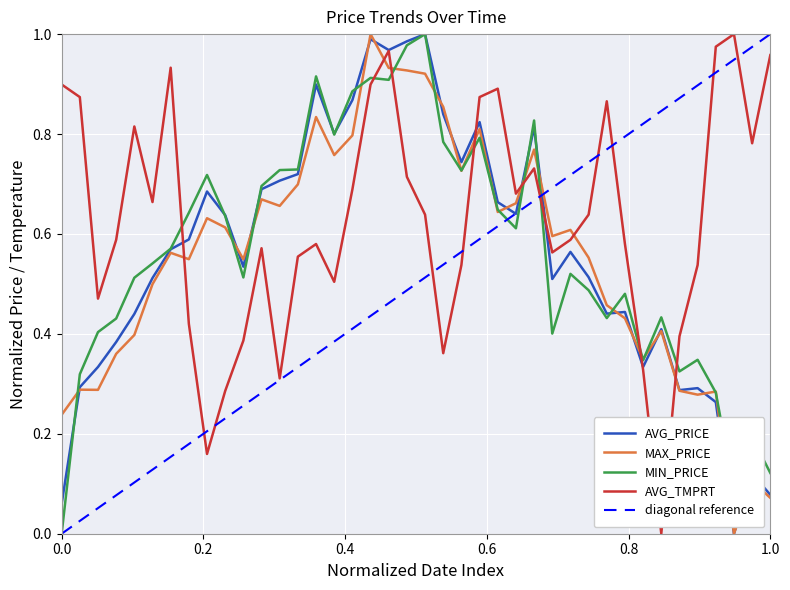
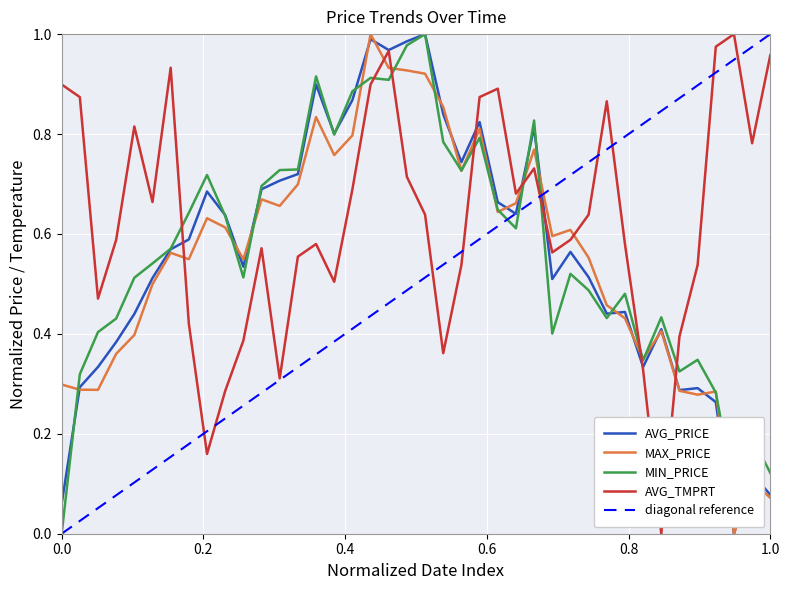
  {
    "AVG_PRICE": {
      "0.0": 0.06,
      "1.0": 0.08
    },
    "MAX_PRICE": {
-     "0.0": 0.24,
+     "0.0": 0.30,
      "1.0": 0.07
    },
    "MIN_PRICE": {
      "1.0": 0.12
    },
    "AVG_TMPRT": {
      "0.0": 0.90,
      "1.0": 0.96
    },
    "diagonal reference": {
      "1.0": 1.00
    }
  }
